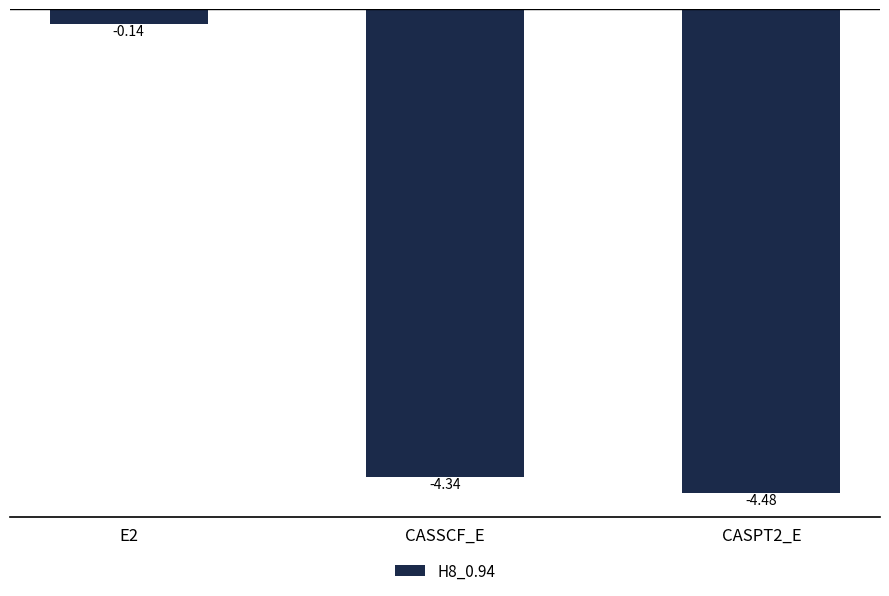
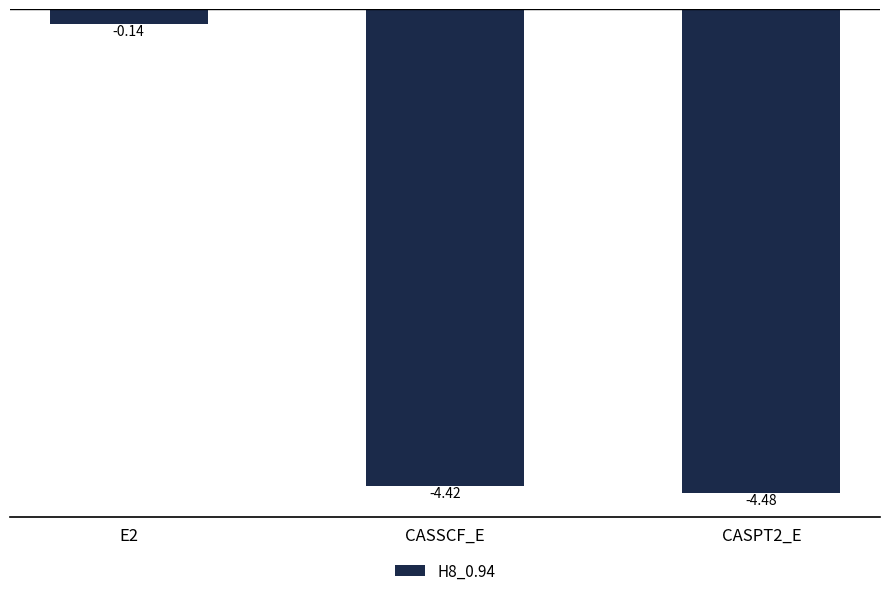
  {
    "E2": -0.14,
-   "CASSCF_E": -4.34,
+   "CASSCF_E": -4.42,
    "CASPT2_E": -4.48
  }
